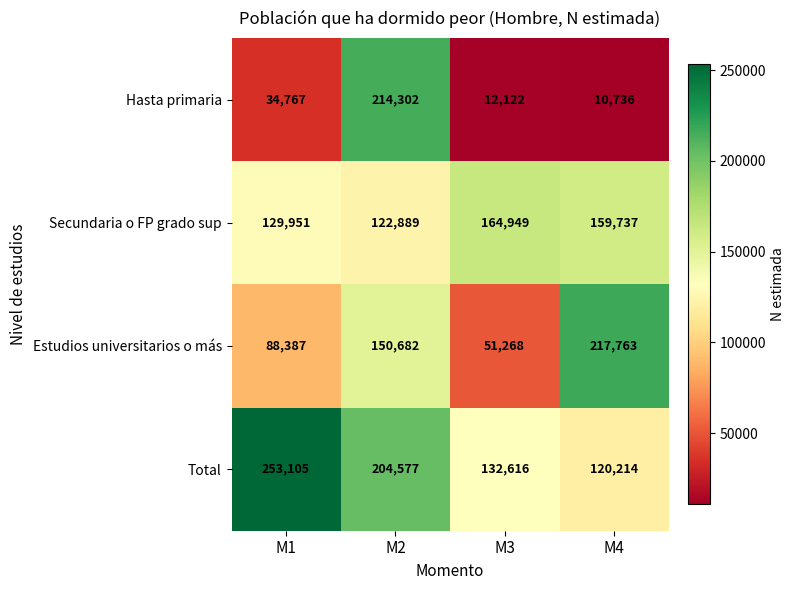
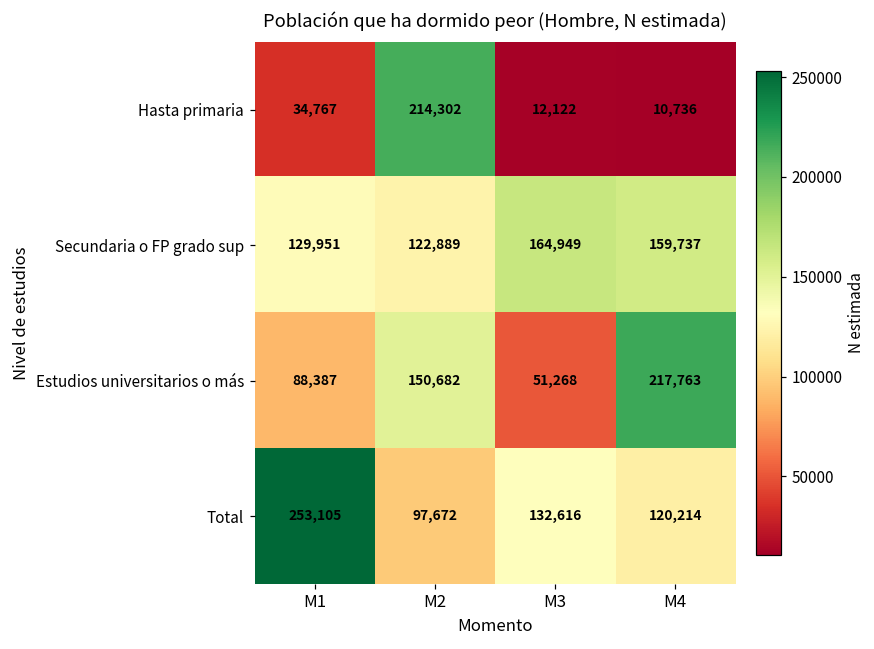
  {
    "Hasta primaria": {
      "M1": "34,767",
      "M2": "214,302",
      "M3": "12,122",
      "M4": "10,736"
    },
    "Secundaria o FP grado sup": {
      "M1": "129,951",
      "M2": "122,889",
      "M3": "164,949",
      "M4": "159,737"
    },
    "Estudios universitarios o más": {
      "M1": "88,387",
      "M2": "150,682",
      "M3": "51,268",
      "M4": "217,763"
    },
    "Total": {
      "M1": "253,105",
-     "M2": "204,577",
+     "M2": "97,672",
      "M3": "132,616",
      "M4": "120,214"
    }
  }
